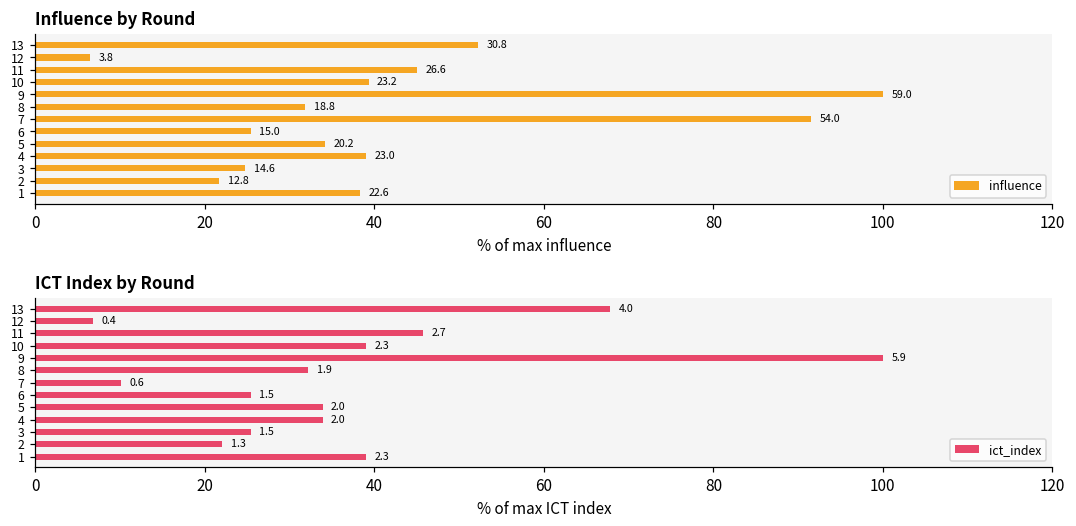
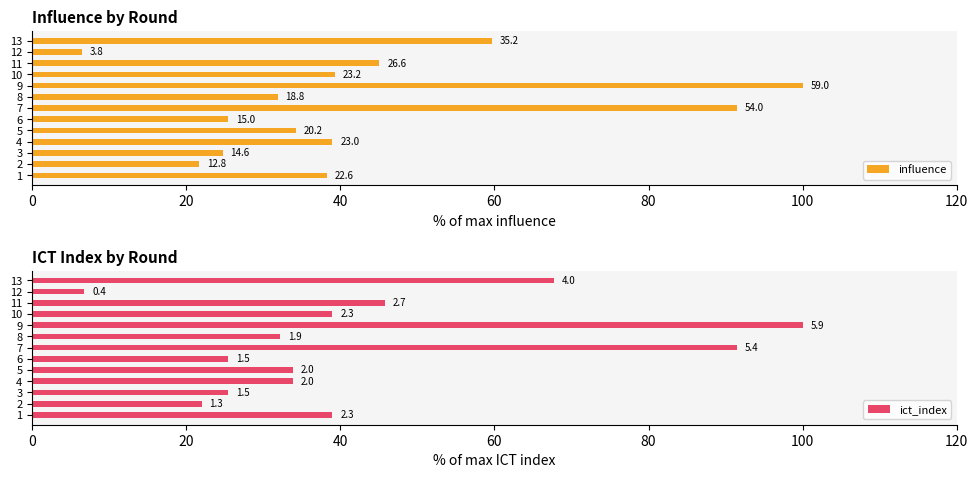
  {
    "Influence by Round": {
-     "13": 30.8
+     "13": 35.2
    },
    "ICT Index by Round": {
-     "7": 0.6
+     "7": 5.4
    }
  }
